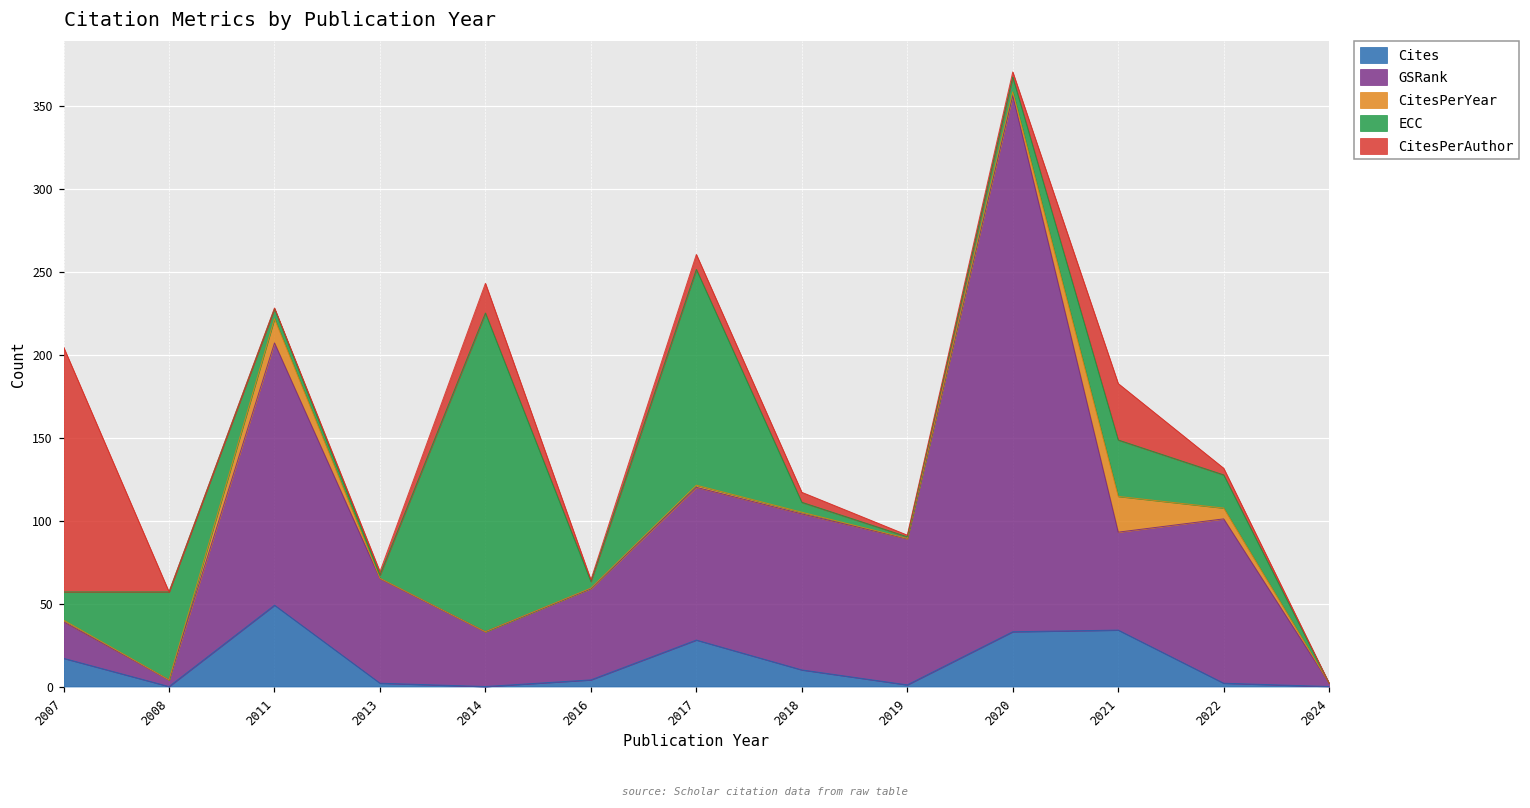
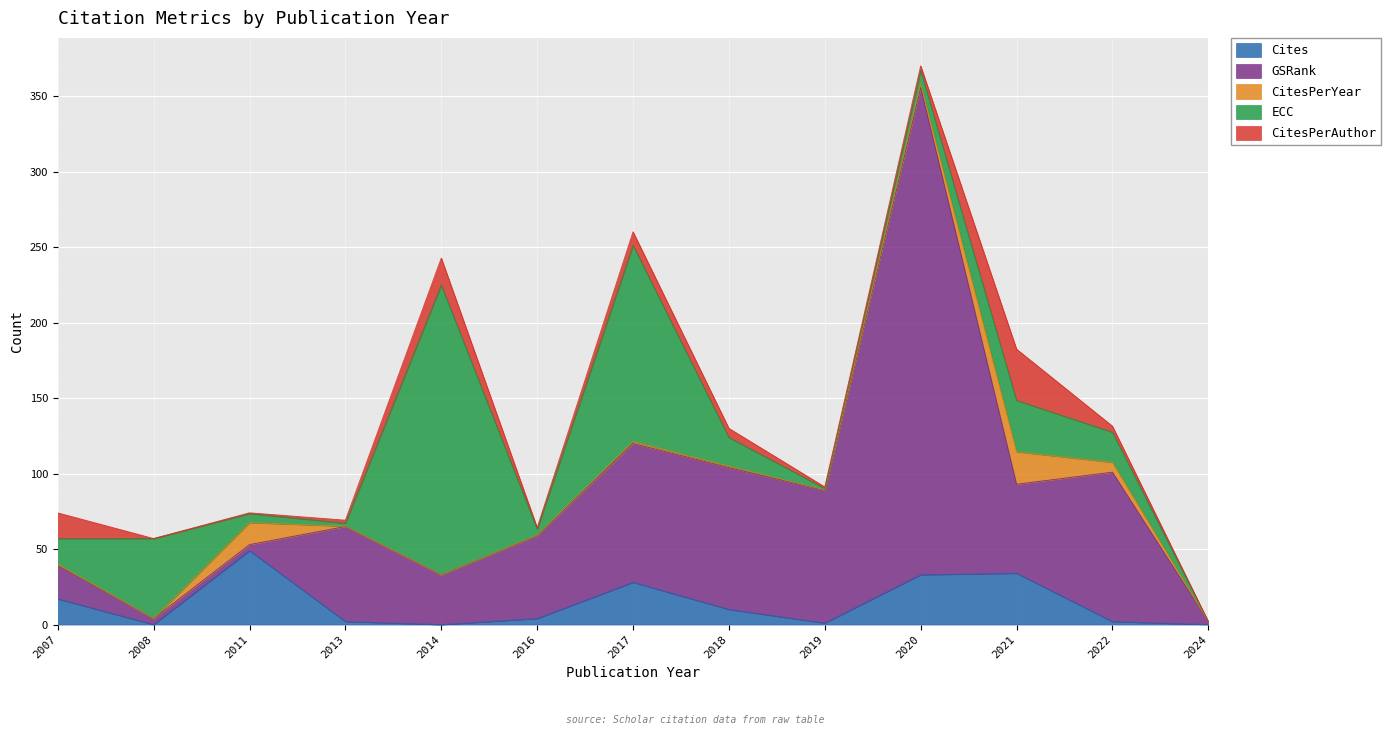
  {
    "Cites": {
      "2007": 17,
      "2008": 0,
      "2011": 49,
      "2013": 2,
      "2014": 0,
      "2016": 4,
      "2017": 28,
      "2018": 10,
      "2019": 1,
      "2020": 33,
      "2021": 34,
      "2022": 2,
      "2024": 0
    },
    "GSRank": {
-     "2011": 158,
+     "2011": 4,
      "2020": 323,
      "2021": 59,
      "2022": 99
    },
    "CitesPerYear": {
      "2011": 15,
      "2020": 2,
      "2021": 22,
      "2022": 7
    },
    "ECC": {
      "2007": 17,
      "2013": 2,
      "2014": 192,
      "2017": 130,
-     "2018": 6,
+     "2018": 19,
      "2020": 9,
      "2021": 34,
      "2022": 20
    },
    "CitesPerAuthor": {
-     "2007": 148,
+     "2007": 17,
      "2013": 2,
      "2014": 18,
      "2017": 9,
      "2018": 6,
      "2020": 3,
      "2021": 34,
      "2022": 4
    }
  }
